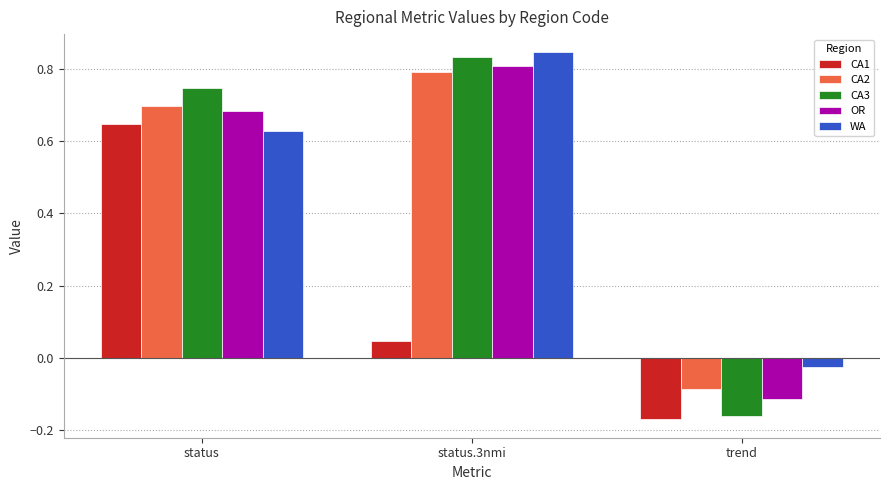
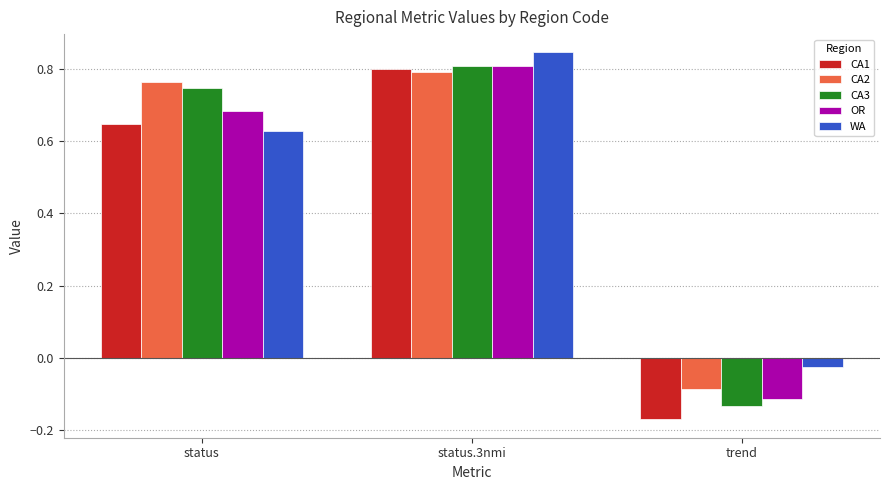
  {
    "CA1": {
      "status": 0.65,
-     "status.3nmi": 0.05,
+     "status.3nmi": 0.80,
      "trend": -0.17
    },
    "CA2": {
-     "status": 0.70,
+     "status": 0.76,
      "status.3nmi": 0.79,
      "trend": -0.09
    },
    "CA3": {
      "status": 0.75,
-     "status.3nmi": 0.83,
-     "trend": -0.16
+     "status.3nmi": 0.81,
+     "trend": -0.13
    },
    "OR": {
      "status": 0.68,
      "status.3nmi": 0.81,
      "trend": -0.11
    },
    "WA": {
      "status": 0.63,
      "status.3nmi": 0.85,
      "trend": -0.03
    }
  }
